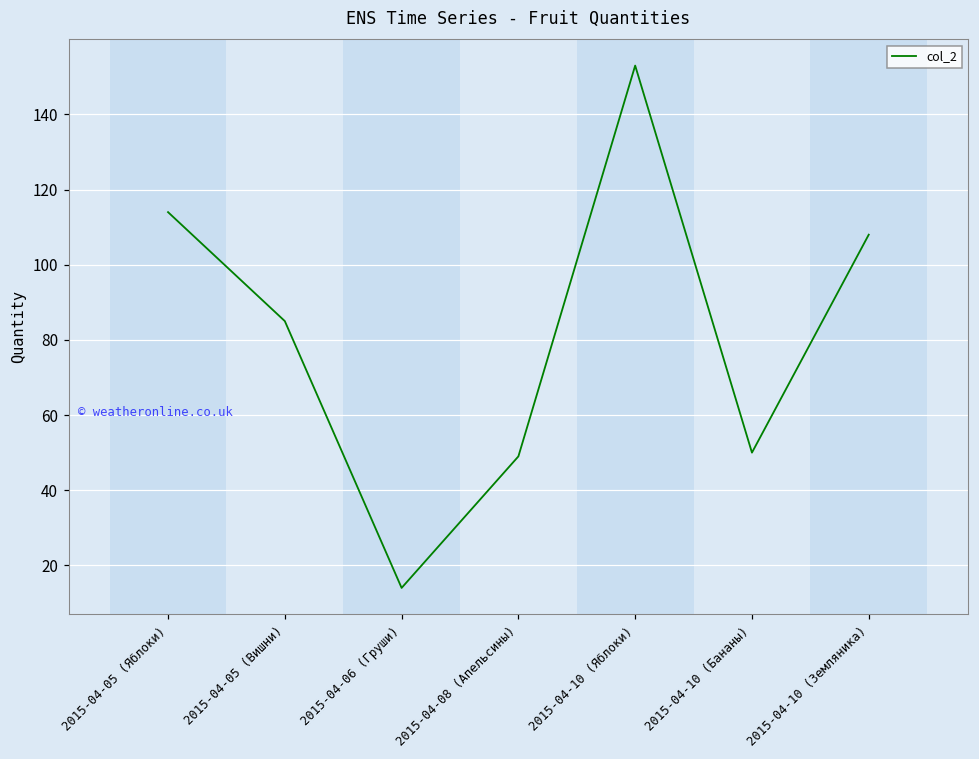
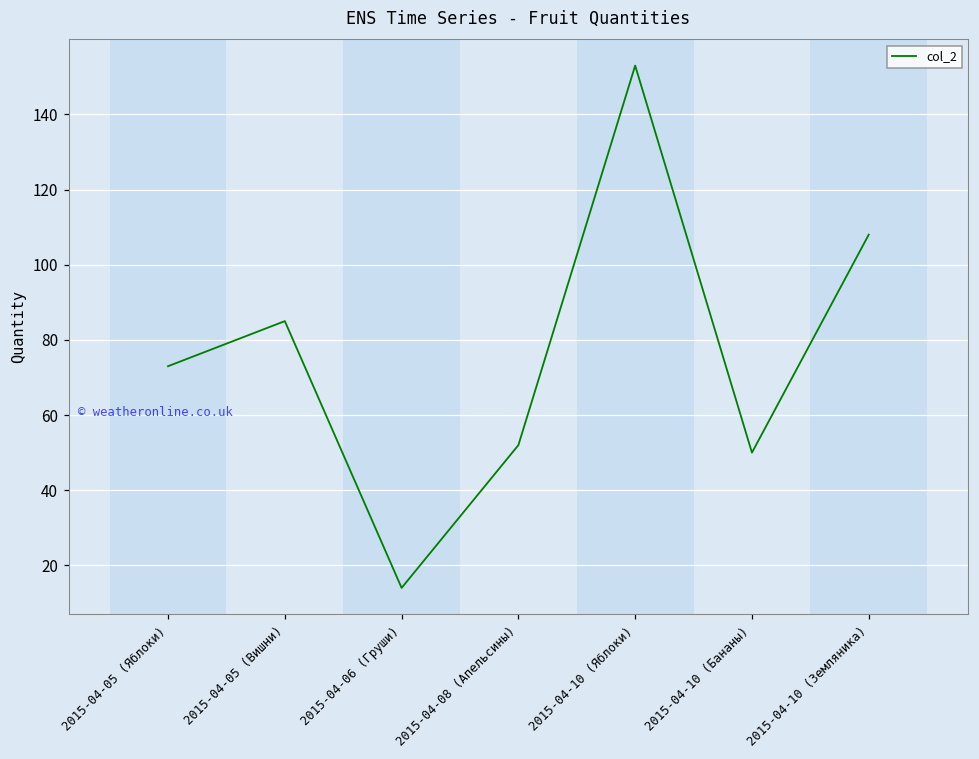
  {
-   "2015-04-05 (Яблоки)": 114,
+   "2015-04-05 (Яблоки)": 73,
    "2015-04-05 (Вишни)": 85,
    "2015-04-06 (Груши)": 14,
-   "2015-04-08 (Апельсины)": 49,
+   "2015-04-08 (Апельсины)": 52,
    "2015-04-10 (Яблоки)": 153,
    "2015-04-10 (Бананы)": 50,
    "2015-04-10 (Земляника)": 108
  }
